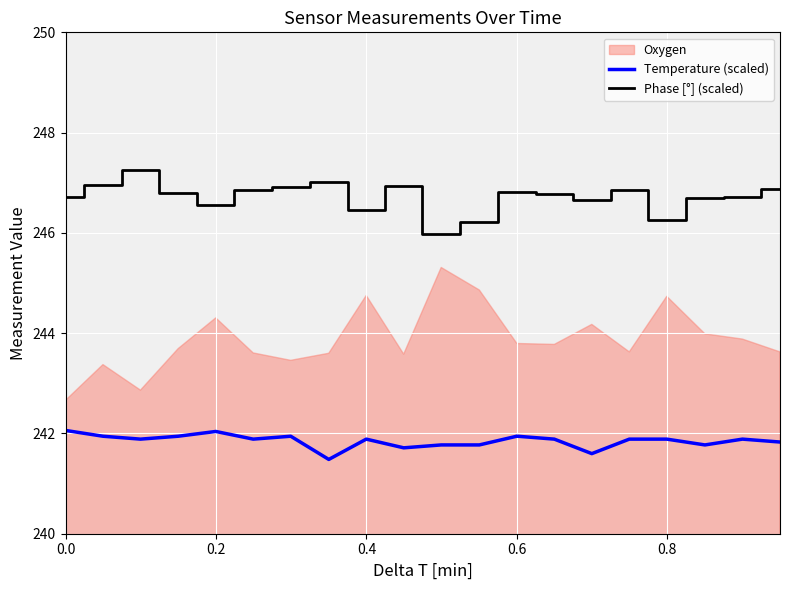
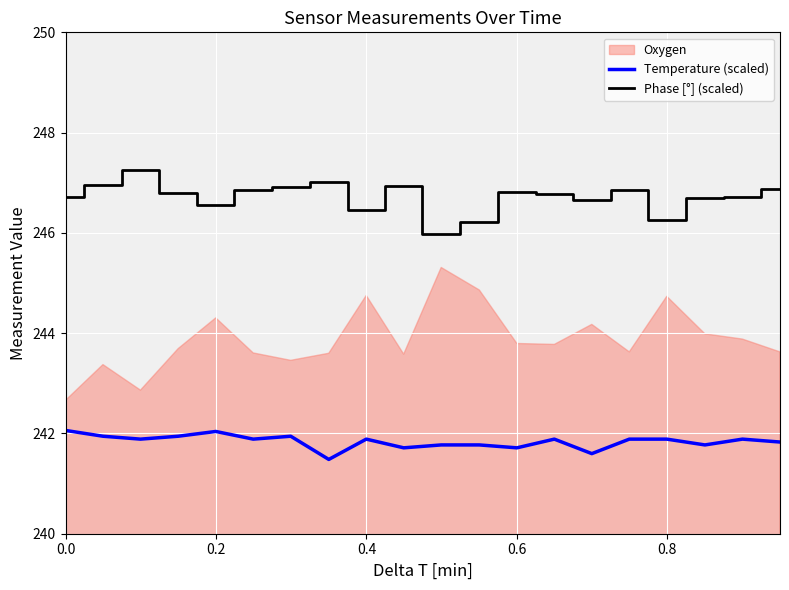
  {
    "Temperature (scaled)": {
      "0.0": 242.1,
      "0.2": 242.0,
      "0.4": 241.9,
-     "0.6": 241.9,
+     "0.6": 241.7,
      "0.8": 241.9
    },
    "Oxygen": {
      "0.0": 242.7,
      "0.2": 244.3,
      "0.4": 244.8,
      "0.6": 243.8,
      "0.8": 244.7
    }
  }
